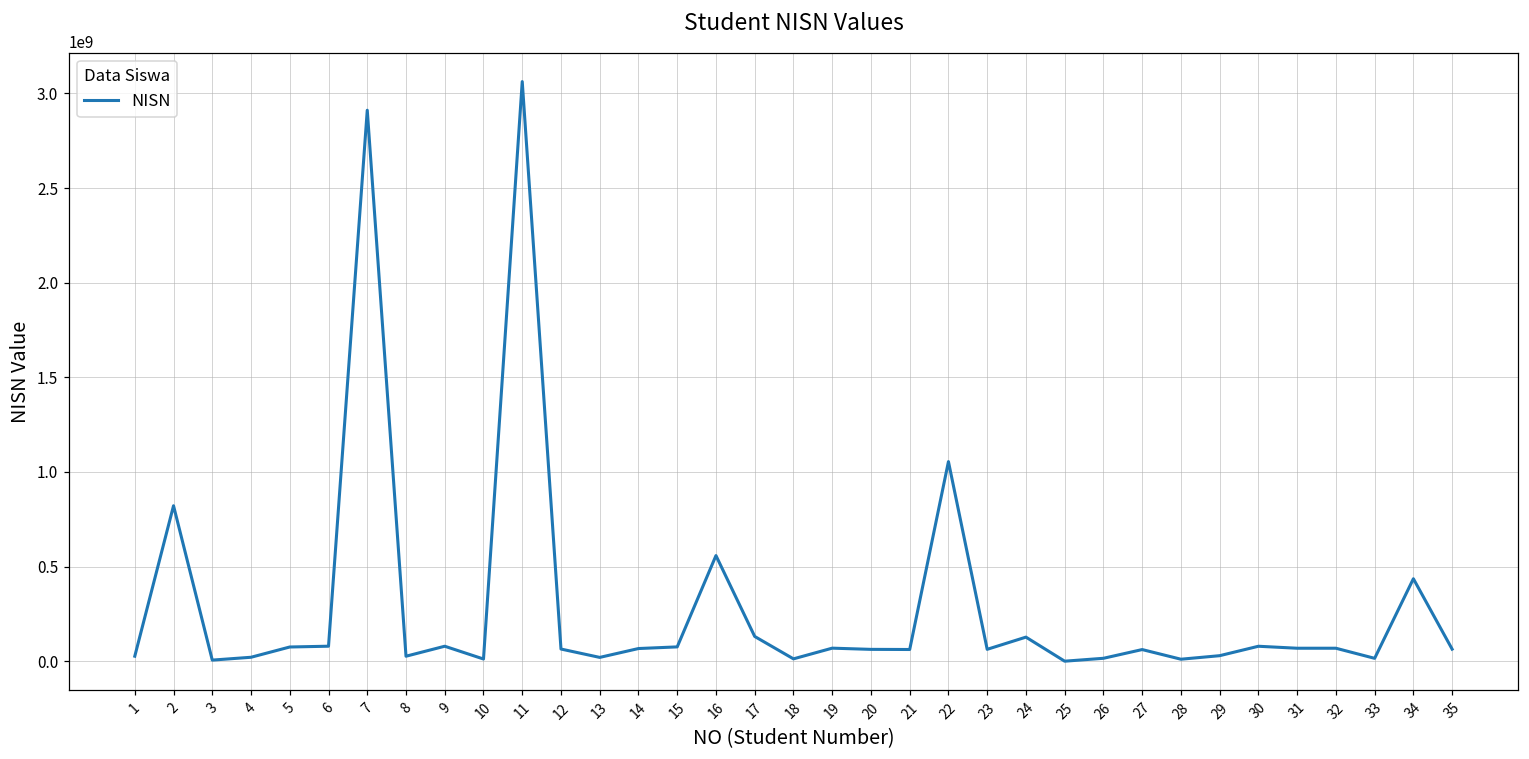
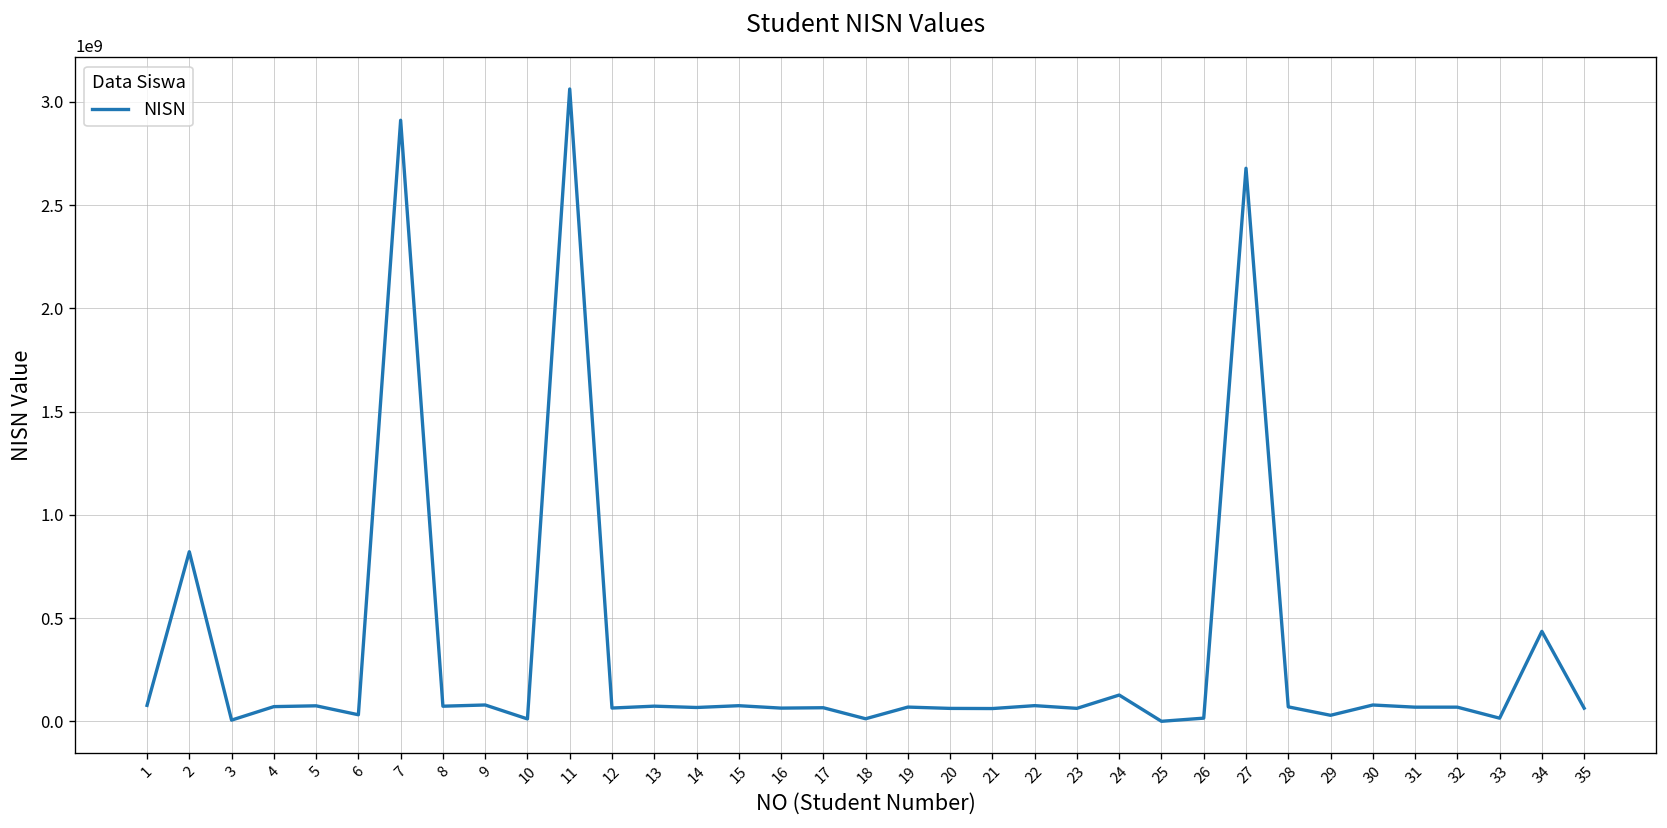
  {
-   "1": 30000000,
+   "1": 80000000,
    "2": 820000000,
    "3": 10000000,
-   "4": 20000000,
+   "4": 70000000,
    "5": 80000000,
-   "6": 80000000,
+   "6": 30000000,
    "7": 2910000000,
-   "8": 30000000,
+   "8": 70000000,
    "9": 80000000,
    "10": 10000000,
    "11": 3060000000,
    "12": 60000000,
-   "13": 20000000,
+   "13": 70000000,
    "14": 70000000,
    "15": 80000000,
-   "16": 560000000,
-   "17": 130000000,
+   "16": 60000000,
+   "17": 70000000,
    "18": 10000000,
    "19": 70000000,
    "20": 60000000,
    "21": 60000000,
-   "22": 1050000000,
+   "22": 80000000,
    "23": 60000000,
    "24": 130000000,
    "25": 0,
    "26": 20000000,
-   "27": 60000000,
-   "28": 10000000,
+   "27": 2680000000,
+   "28": 70000000,
    "29": 30000000,
    "30": 80000000,
    "31": 70000000,
    "32": 70000000,
    "33": 20000000,
    "34": 440000000,
    "35": 60000000
  }
